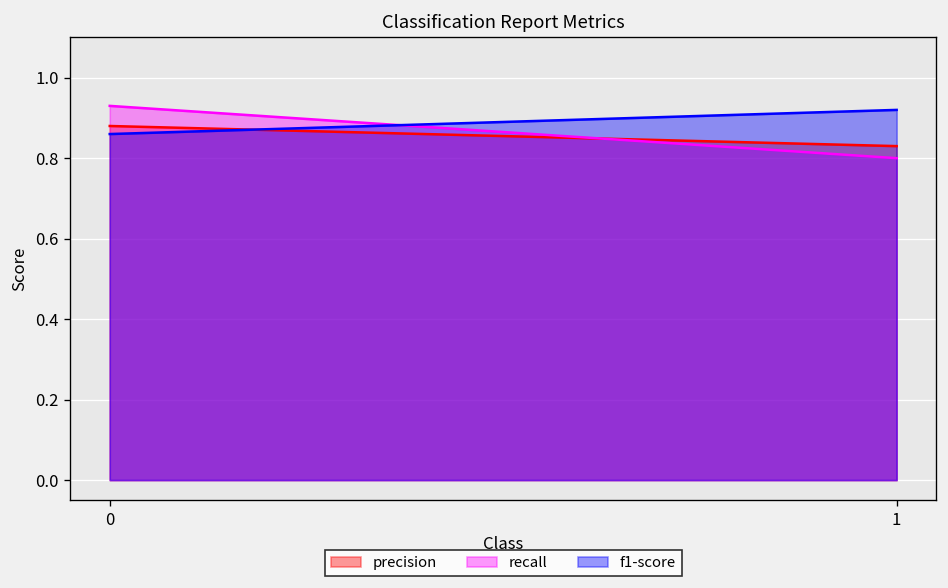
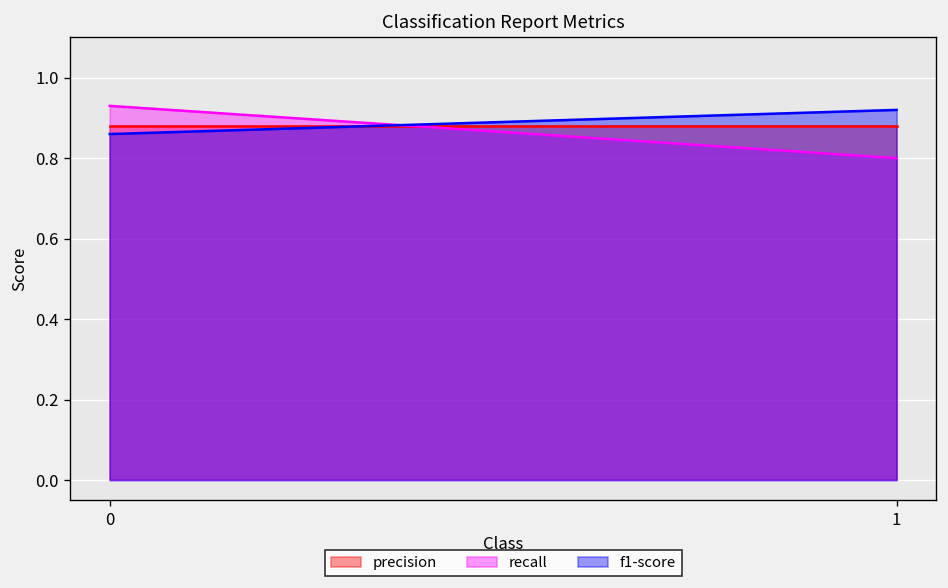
  {
    "precision": {
      "0": 0.88,
-     "1": 0.83
+     "1": 0.88
    },
    "recall": {
      "0": 0.93,
      "1": 0.80
    },
    "f1-score": {
      "0": 0.86,
      "1": 0.92
    }
  }
